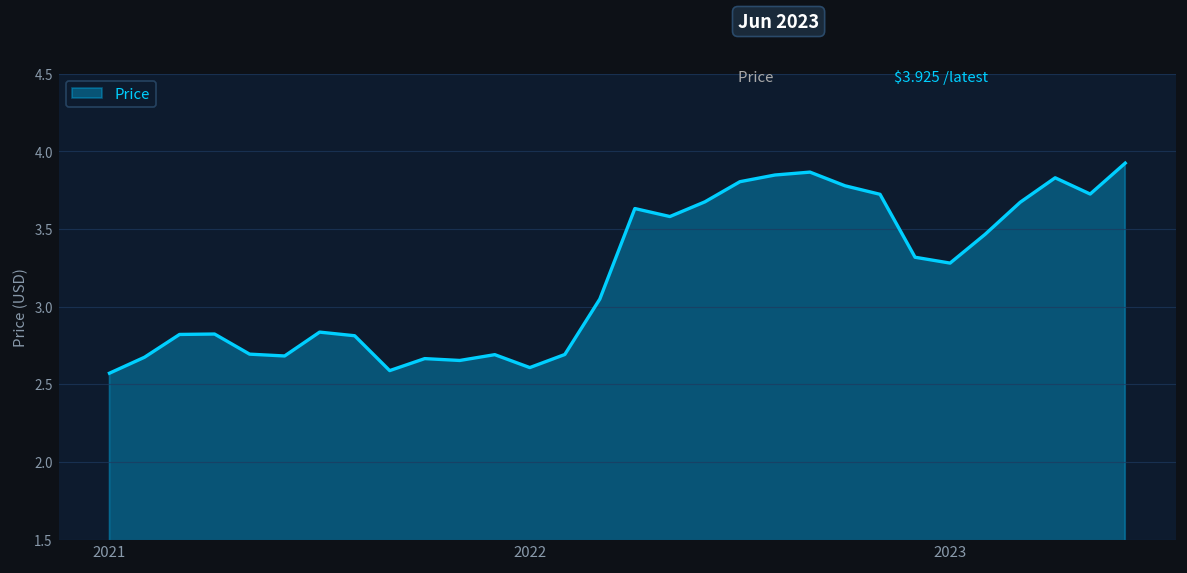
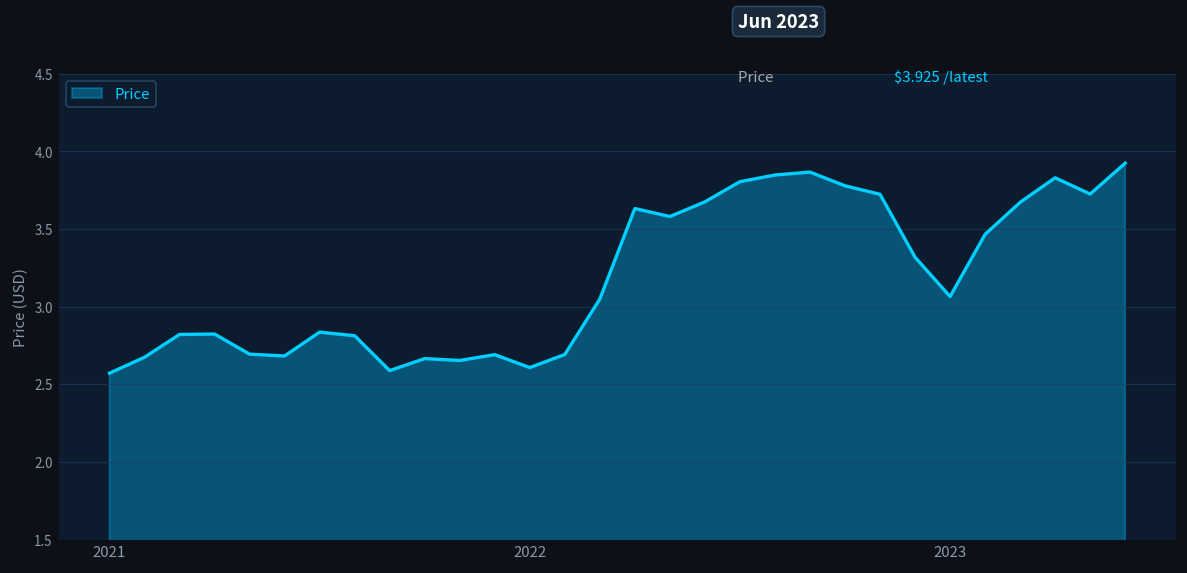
  {
    "2021": 2.57,
    "2022": 2.61,
-   "2023": 3.28
+   "2023": 3.07
  }
